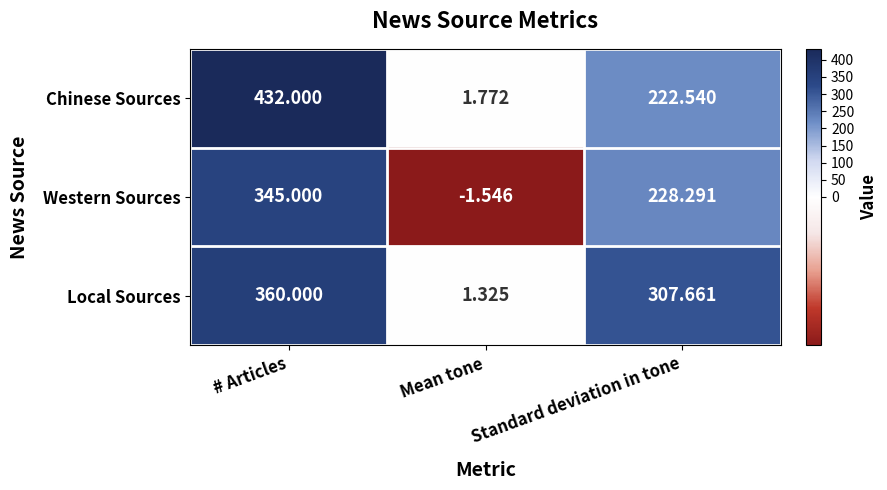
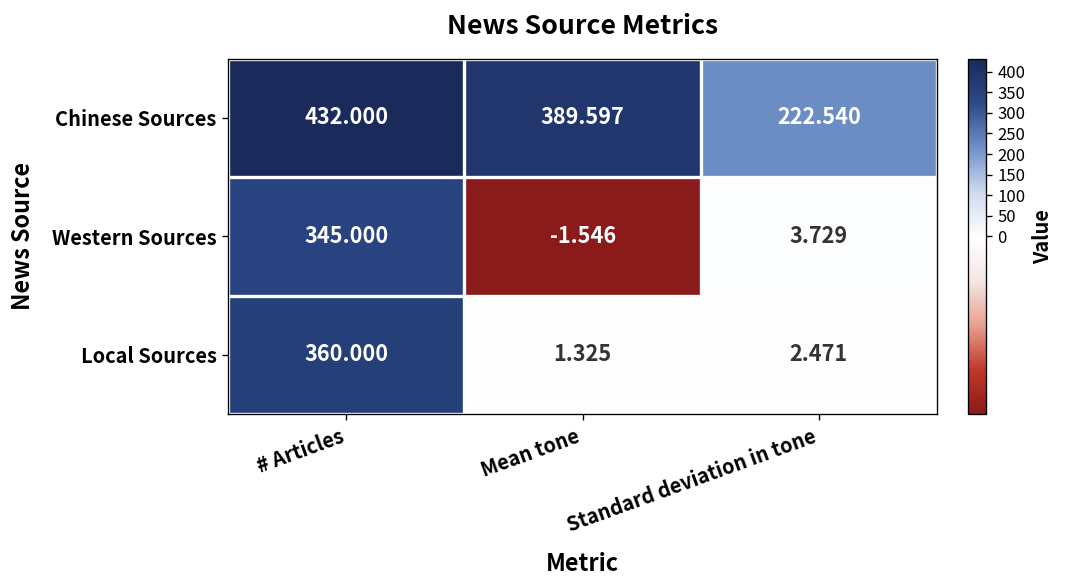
  {
    "Chinese Sources": {
      "# Articles": 432.000,
-     "Mean tone": 1.772,
+     "Mean tone": 389.597,
      "Standard deviation in tone": 222.540
    },
    "Western Sources": {
      "# Articles": 345.000,
      "Mean tone": -1.546,
-     "Standard deviation in tone": 228.291
+     "Standard deviation in tone": 3.729
    },
    "Local Sources": {
      "# Articles": 360.000,
      "Mean tone": 1.325,
-     "Standard deviation in tone": 307.661
+     "Standard deviation in tone": 2.471
    }
  }
